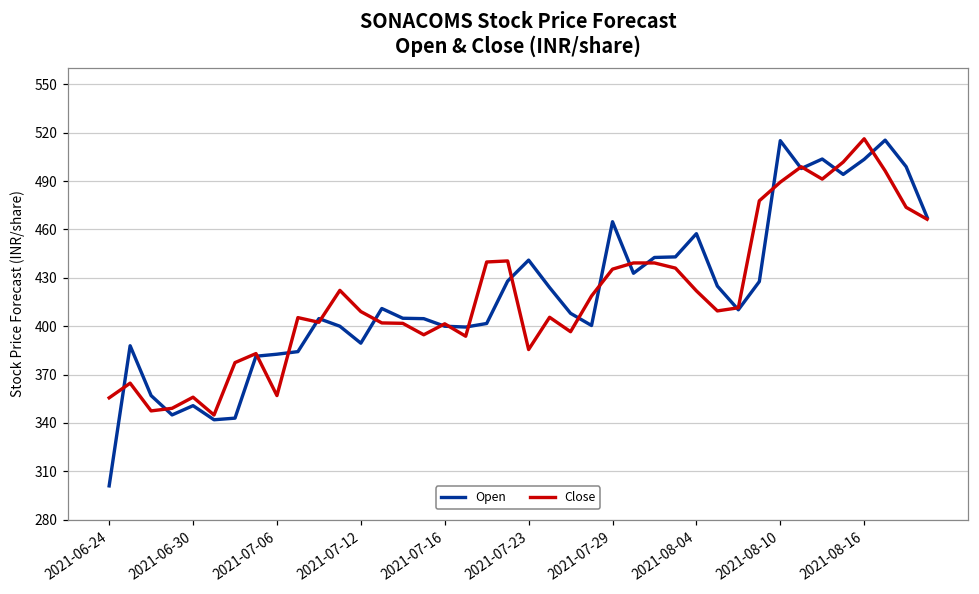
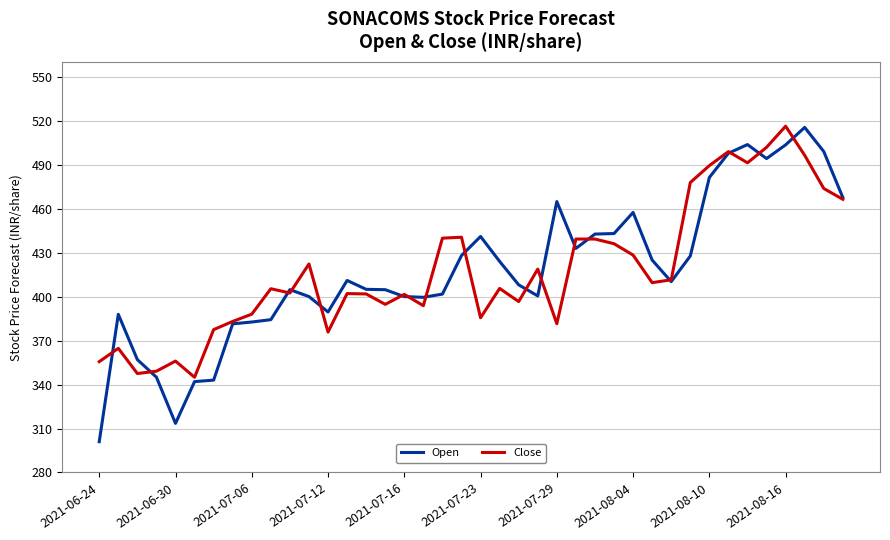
  {
    "Open": {
      "2021-06-24": 301,
-     "2021-06-30": 351,
+     "2021-06-30": 314,
      "2021-07-06": 383,
      "2021-07-12": 390,
      "2021-07-23": 441,
      "2021-07-29": 465,
      "2021-08-04": 457,
-     "2021-08-10": 515,
+     "2021-08-10": 481,
      "2021-08-16": 504
    },
    "Close": {
      "2021-06-24": 356,
      "2021-06-30": 356,
-     "2021-07-06": 357,
-     "2021-07-12": 409,
+     "2021-07-06": 388,
+     "2021-07-12": 376,
      "2021-07-23": 386,
-     "2021-07-29": 435,
-     "2021-08-04": 422,
+     "2021-07-29": 382,
+     "2021-08-04": 428,
      "2021-08-10": 489,
      "2021-08-16": 516
    }
  }
